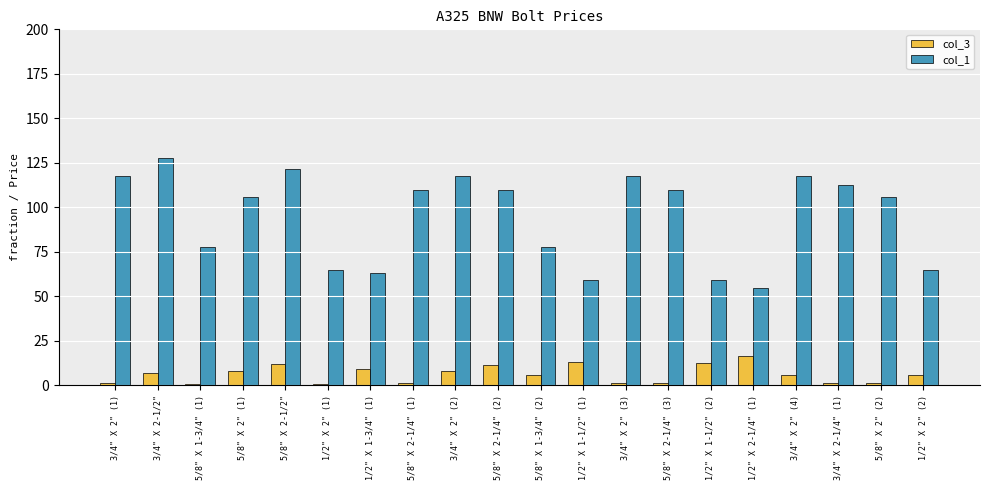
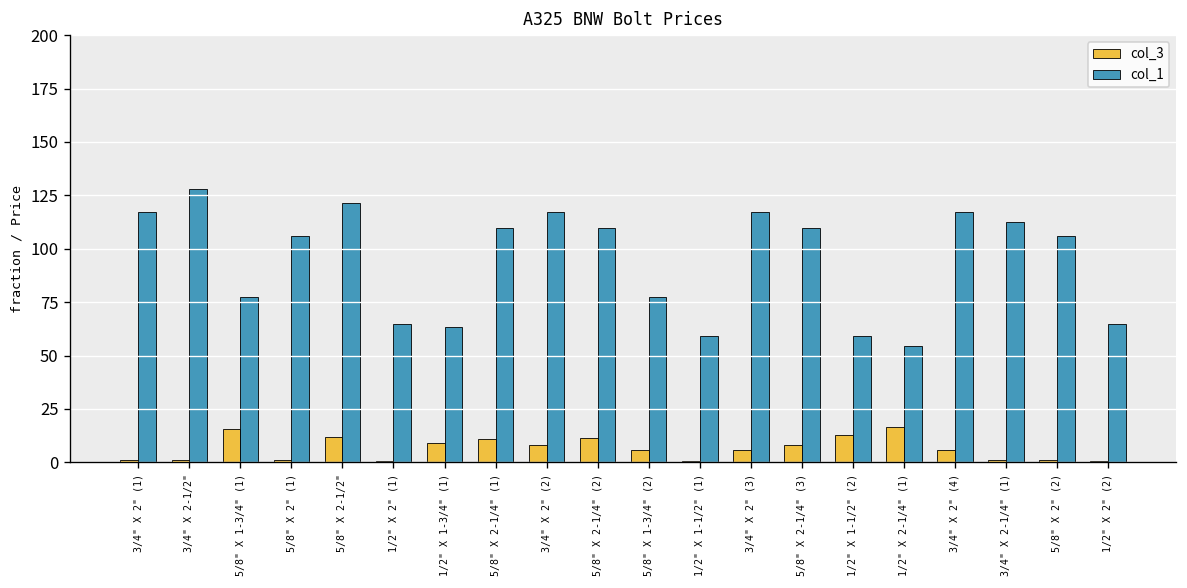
  {
    "col_3": {
-     "3/4\" X 2-1/2\"": 7,
-     "5/8\" X 1-3/4\" (1)": 1,
-     "5/8\" X 2\" (1)": 8,
+     "3/4\" X 2-1/2\"": 1,
+     "5/8\" X 1-3/4\" (1)": 16,
+     "5/8\" X 2\" (1)": 1,
      "5/8\" X 2-1/2\"": 12,
      "1/2\" X 1-3/4\" (1)": 9,
-     "5/8\" X 2-1/4\" (1)": 1,
+     "5/8\" X 2-1/4\" (1)": 11,
      "3/4\" X 2\" (2)": 8,
      "5/8\" X 2-1/4\" (2)": 12,
      "5/8\" X 1-3/4\" (2)": 6,
-     "1/2\" X 1-1/2\" (1)": 13,
-     "3/4\" X 2\" (3)": 1,
-     "5/8\" X 2-1/4\" (3)": 1,
+     "1/2\" X 1-1/2\" (1)": 1,
+     "3/4\" X 2\" (3)": 6,
+     "5/8\" X 2-1/4\" (3)": 8,
      "1/2\" X 1-1/2\" (2)": 13,
      "1/2\" X 2-1/4\" (1)": 16,
      "3/4\" X 2\" (4)": 6,
-     "1/2\" X 2\" (2)": 6
+     "1/2\" X 2\" (2)": 1
    },
    "col_1": {
      "3/4\" X 2\" (1)": 117,
      "3/4\" X 2-1/2\"": 128,
      "5/8\" X 1-3/4\" (1)": 78,
      "5/8\" X 2\" (1)": 106,
      "5/8\" X 2-1/2\"": 121,
      "1/2\" X 2\" (1)": 65,
      "1/2\" X 1-3/4\" (1)": 63,
      "5/8\" X 2-1/4\" (1)": 110,
      "3/4\" X 2\" (2)": 117,
      "5/8\" X 2-1/4\" (2)": 110,
      "5/8\" X 1-3/4\" (2)": 78,
      "1/2\" X 1-1/2\" (1)": 59,
      "3/4\" X 2\" (3)": 117,
      "5/8\" X 2-1/4\" (3)": 110,
      "1/2\" X 1-1/2\" (2)": 59,
      "1/2\" X 2-1/4\" (1)": 54,
      "3/4\" X 2\" (4)": 117,
      "3/4\" X 2-1/4\" (1)": 112,
      "5/8\" X 2\" (2)": 106,
      "1/2\" X 2\" (2)": 65
    }
  }
